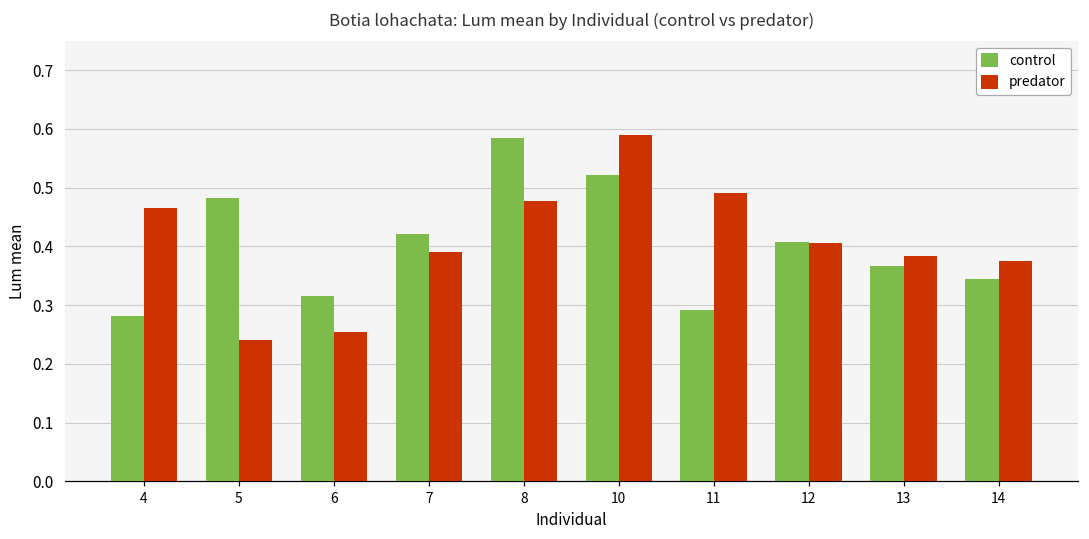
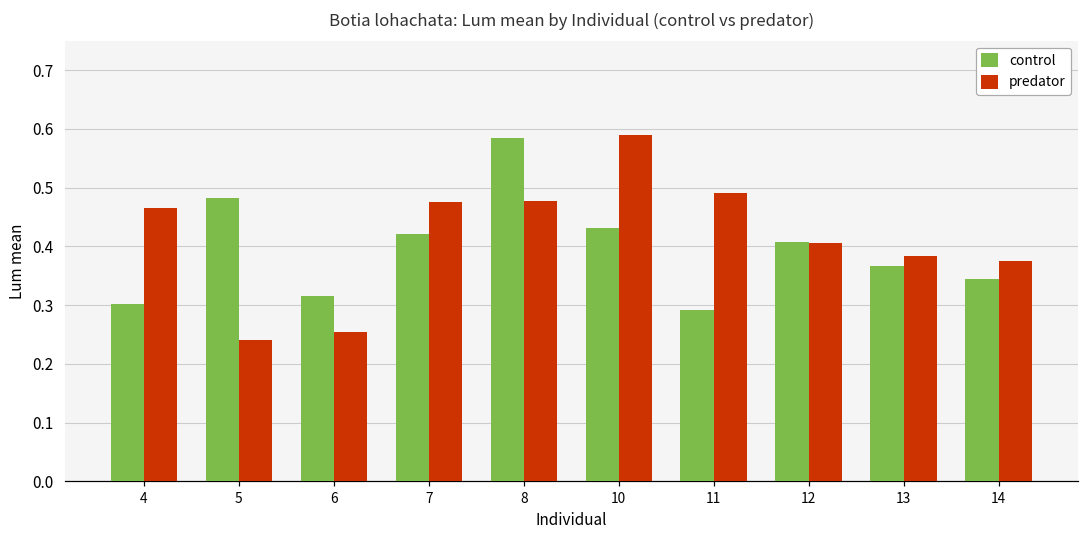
  {
    "control": {
-     "4": 0.28,
+     "4": 0.30,
      "5": 0.48,
      "6": 0.32,
      "7": 0.42,
      "8": 0.58,
-     "10": 0.52,
+     "10": 0.43,
      "11": 0.29,
      "12": 0.41,
      "13": 0.37,
      "14": 0.35
    },
    "predator": {
      "4": 0.46,
      "5": 0.24,
      "6": 0.25,
-     "7": 0.39,
+     "7": 0.48,
      "8": 0.48,
      "10": 0.59,
      "11": 0.49,
      "12": 0.41,
      "13": 0.38,
      "14": 0.38
    }
  }
